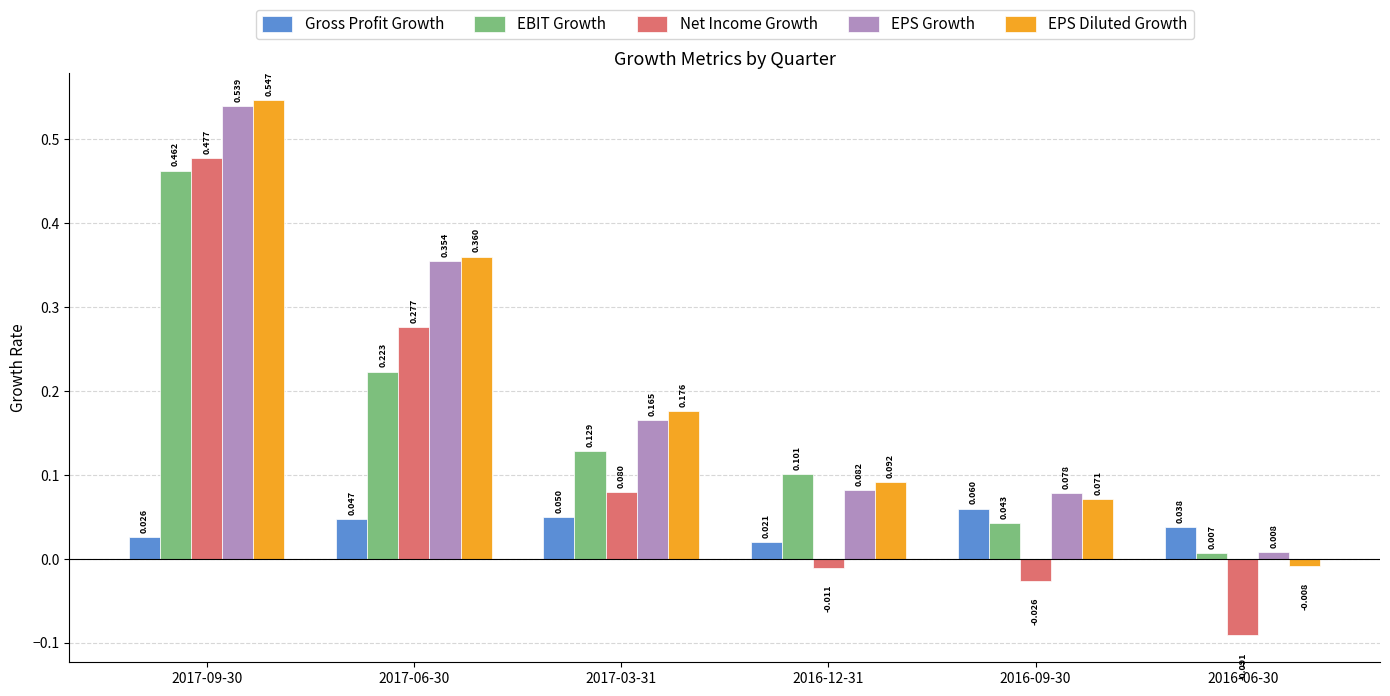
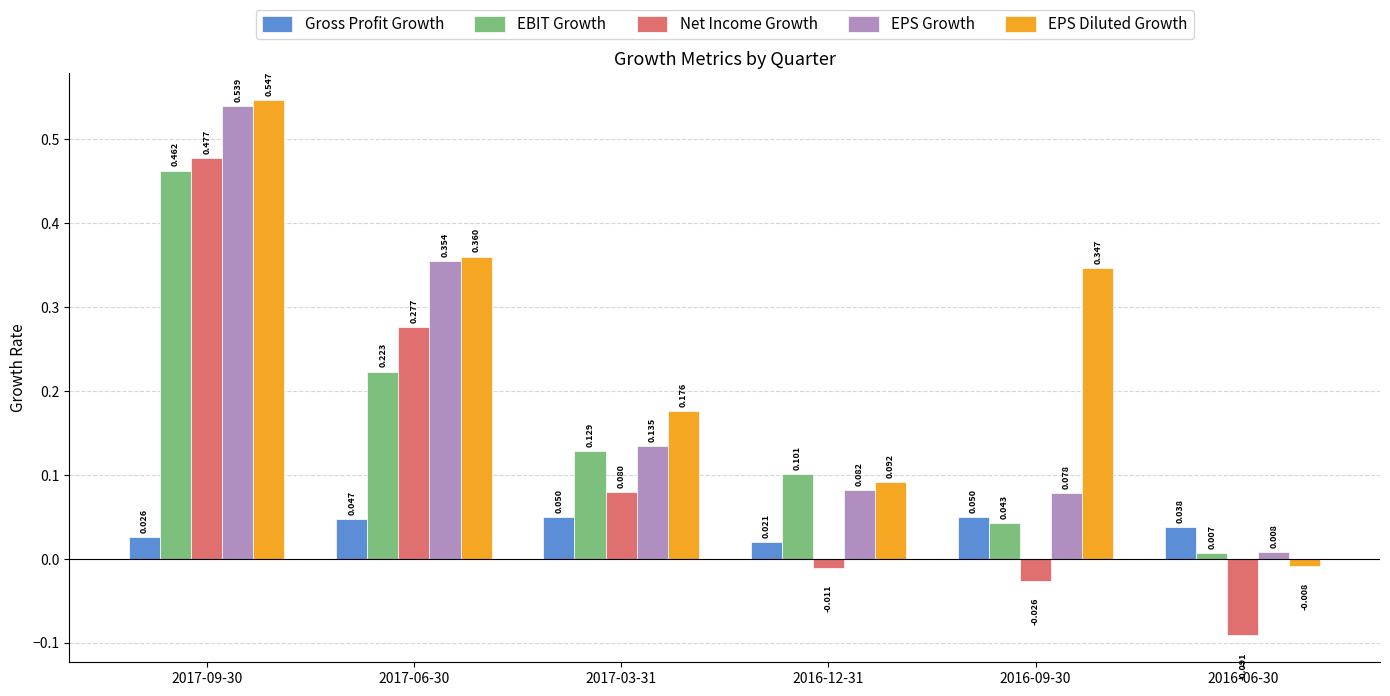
  {
    "Gross Profit Growth": {
      "2017-09-30": 0.026,
      "2017-06-30": 0.047,
      "2017-03-31": 0.050,
      "2016-12-31": 0.021,
-     "2016-09-30": 0.060,
+     "2016-09-30": 0.050,
      "2016-06-30": 0.038
    },
    "EBIT Growth": {
      "2017-09-30": 0.462,
      "2017-06-30": 0.223,
      "2017-03-31": 0.129,
      "2016-12-31": 0.101,
      "2016-09-30": 0.043,
      "2016-06-30": 0.007
    },
    "Net Income Growth": {
      "2017-09-30": 0.477,
      "2017-06-30": 0.277,
      "2017-03-31": 0.080,
      "2016-12-31": -0.011,
      "2016-09-30": -0.026,
      "2016-06-30": -0.091
    },
    "EPS Growth": {
      "2017-09-30": 0.539,
      "2017-06-30": 0.354,
-     "2017-03-31": 0.165,
+     "2017-03-31": 0.135,
      "2016-12-31": 0.082,
      "2016-09-30": 0.078,
      "2016-06-30": 0.008
    },
    "EPS Diluted Growth": {
      "2017-09-30": 0.547,
      "2017-06-30": 0.360,
      "2017-03-31": 0.176,
      "2016-12-31": 0.092,
-     "2016-09-30": 0.071,
+     "2016-09-30": 0.347,
      "2016-06-30": -0.008
    }
  }
